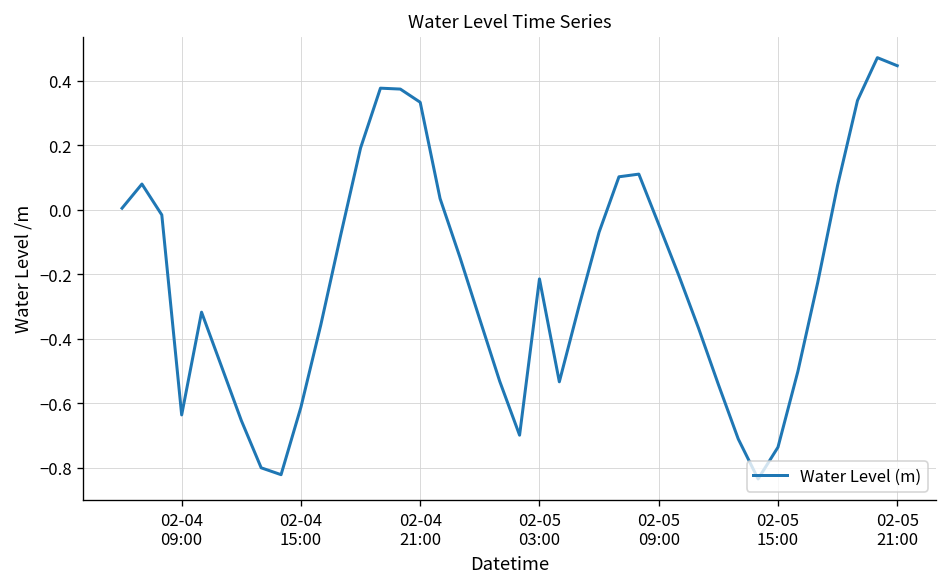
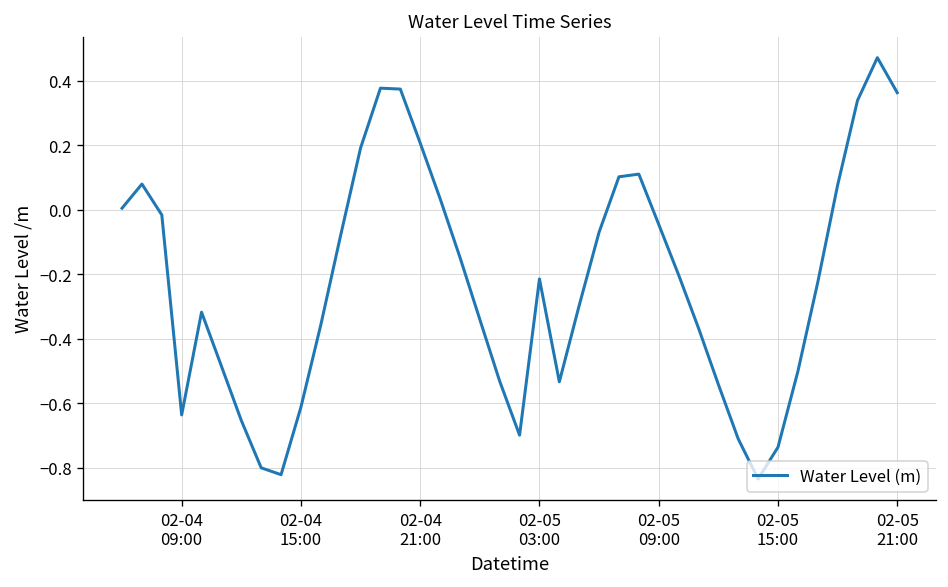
  {
    "02-04 09:00": -0.64,
    "02-04 15:00": -0.61,
-   "02-04 21:00": 0.33,
+   "02-04 21:00": 0.21,
    "02-05 03:00": -0.21,
    "02-05 09:00": -0.04,
    "02-05 15:00": -0.74,
-   "02-05 21:00": 0.45
+   "02-05 21:00": 0.36
  }
